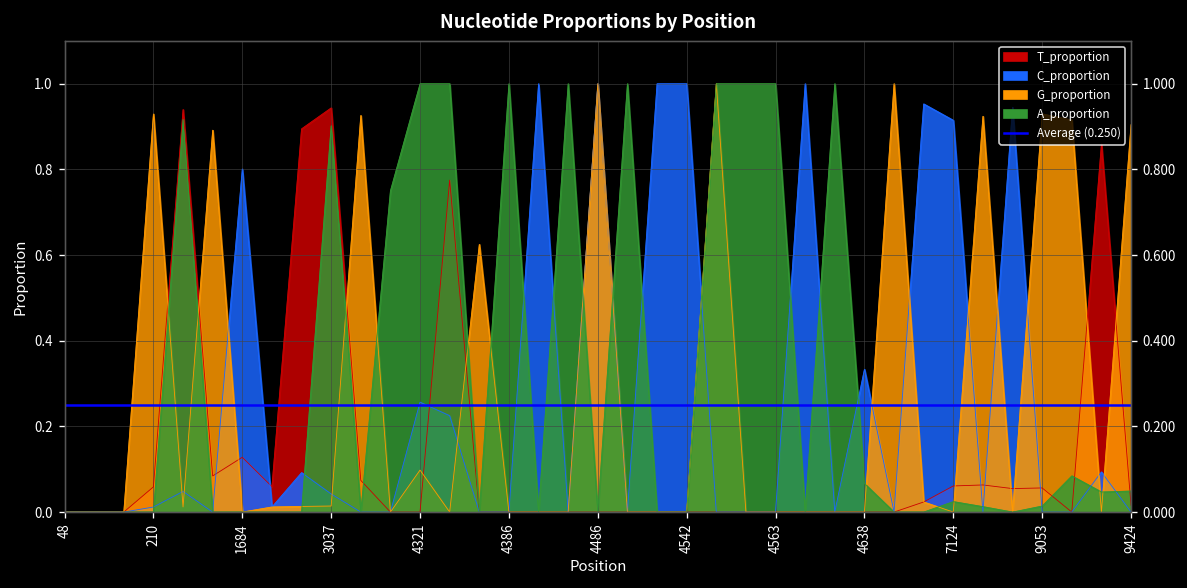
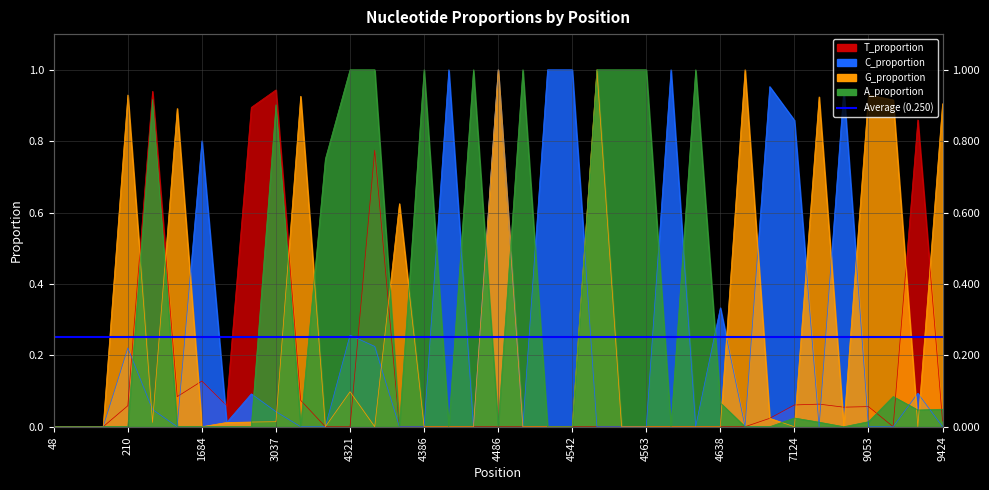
  {
    "T_proportion": {
      "210": 0.06,
      "1684": 0.13,
      "3037": 0.94,
      "4321": 0.00,
      "7124": 0.06,
      "9053": 0.06,
      "9424": 0.02
    },
    "C_proportion": {
-     "210": 0.01,
+     "210": 0.22,
      "1684": 0.80,
      "3037": 0.04,
      "4321": 0.26,
      "4542": 1.00,
      "4638": 0.33,
-     "7124": 0.91,
+     "7124": 0.86,
      "9053": 0.00,
      "9424": 0.00
    },
    "G_proportion": {
      "210": 0.93,
      "3037": 0.01,
      "4321": 0.10,
      "7124": 0.00,
      "9424": 0.90
    },
    "A_proportion": {
      "210": 0.00,
      "3037": 0.90,
      "4321": 1.00,
      "4386": 1.00,
      "4563": 1.00,
      "4638": 0.07,
      "7124": 0.02,
      "9053": 0.01,
      "9424": 0.05
    }
  }
